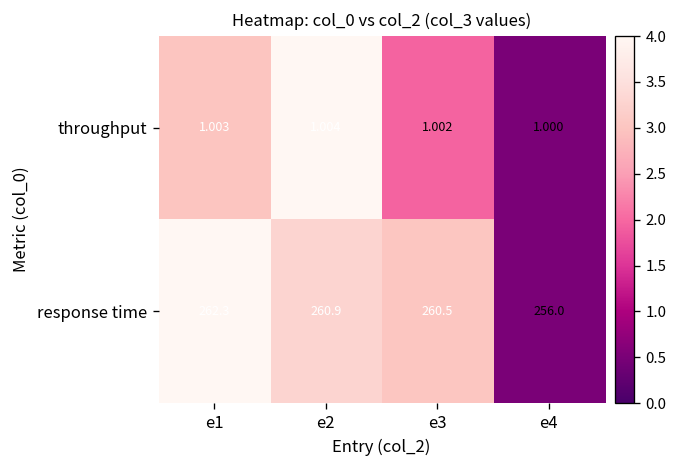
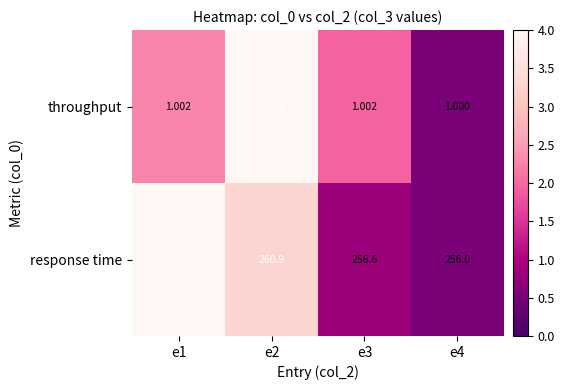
  {
    "throughput": {
-     "e1": 1.003,
+     "e1": 1.002,
      "e3": 1.002,
      "e4": 1.000
    },
    "response time": {
-     "e3": 260.5,
+     "e3": 256.6,
      "e4": 256.0
    }
  }
